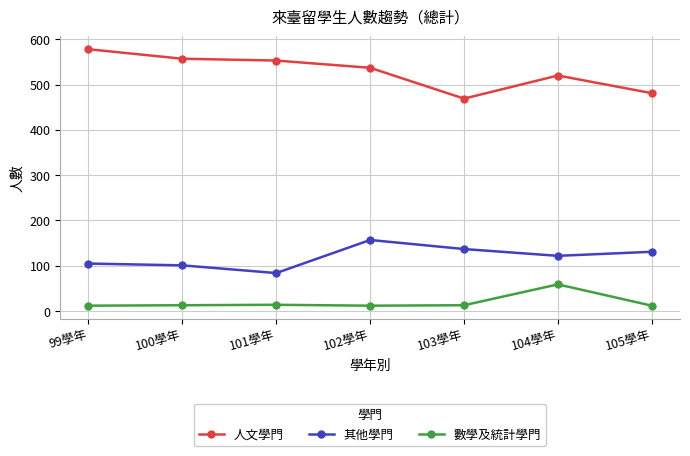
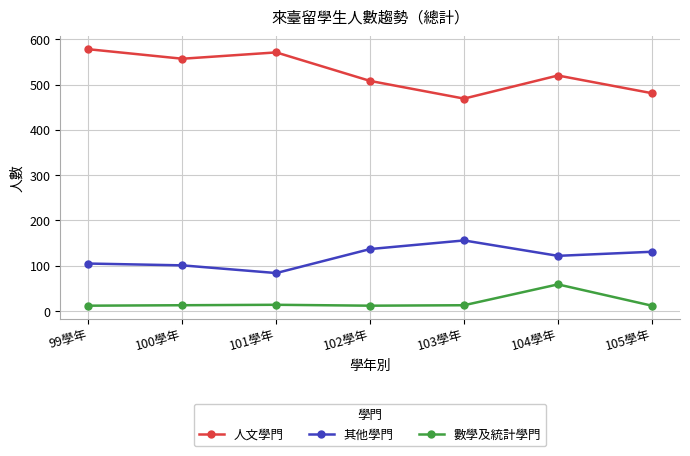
  {
    "人文學門": {
      "99學年": 580,
      "100學年": 560,
-     "101學年": 550,
-     "102學年": 540,
+     "101學年": 570,
+     "102學年": 510,
      "103學年": 470,
      "104學年": 520,
      "105學年": 480
    },
    "其他學門": {
      "99學年": 110,
      "100學年": 100,
      "101學年": 80,
-     "102學年": 160,
-     "103學年": 140,
+     "102學年": 140,
+     "103學年": 160,
      "104學年": 120,
      "105學年": 130
    },
    "數學及統計學門": {
      "99學年": 10,
      "100學年": 10,
      "101學年": 10,
      "102學年": 10,
      "103學年": 10,
      "104學年": 60,
      "105學年": 10
    }
  }
